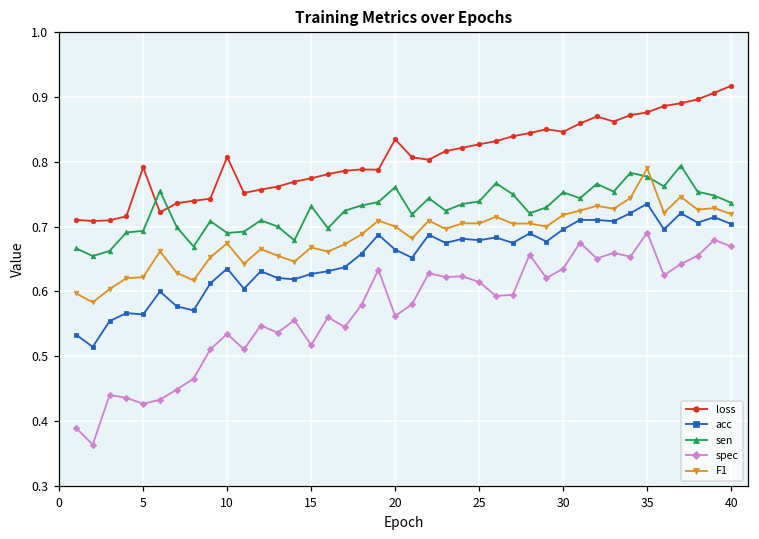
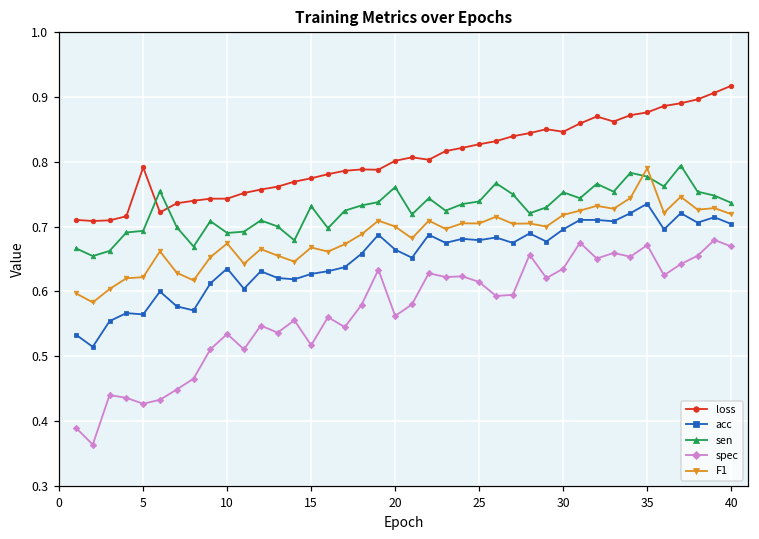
  {
    "loss": {
      "5": 0.79,
-     "10": 0.81,
+     "10": 0.74,
      "15": 0.77,
-     "20": 0.83,
+     "20": 0.80,
      "25": 0.83,
      "30": 0.85,
      "35": 0.88,
      "40": 0.92
    },
    "acc": {
      "5": 0.56,
      "10": 0.64,
      "15": 0.63,
      "20": 0.66,
      "25": 0.68,
      "30": 0.70,
      "35": 0.74,
      "40": 0.70
    },
    "sen": {
      "5": 0.69,
      "10": 0.69,
      "15": 0.73,
      "20": 0.76,
      "25": 0.74,
      "30": 0.75,
      "35": 0.78,
      "40": 0.74
    },
    "spec": {
      "5": 0.43,
      "10": 0.53,
      "15": 0.52,
      "20": 0.56,
      "25": 0.61,
      "30": 0.64,
-     "35": 0.69,
+     "35": 0.67,
      "40": 0.67
    },
    "F1": {
      "5": 0.62,
      "10": 0.67,
      "15": 0.67,
      "20": 0.70,
      "25": 0.70,
      "30": 0.72,
      "35": 0.79,
      "40": 0.72
    }
  }
